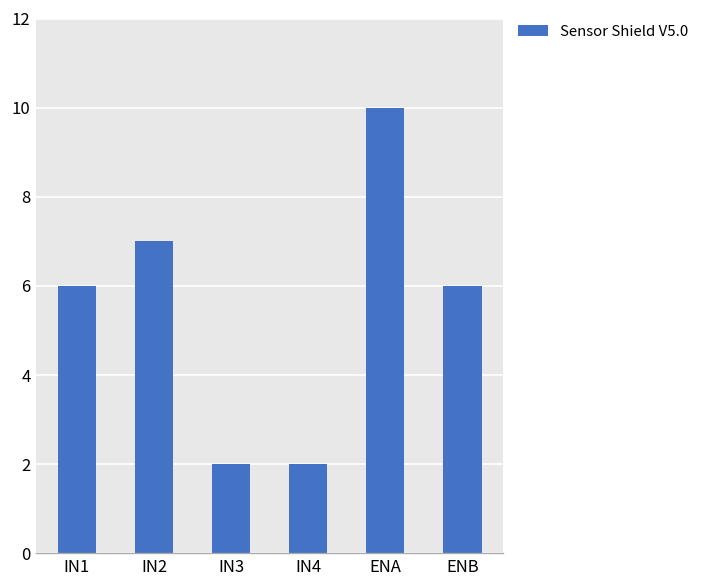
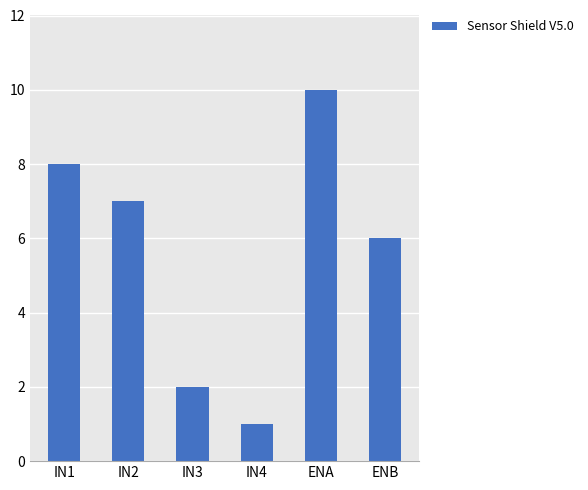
  {
-   "IN1": 6,
+   "IN1": 8,
    "IN2": 7,
    "IN3": 2,
-   "IN4": 2,
+   "IN4": 1,
    "ENA": 10,
    "ENB": 6
  }
